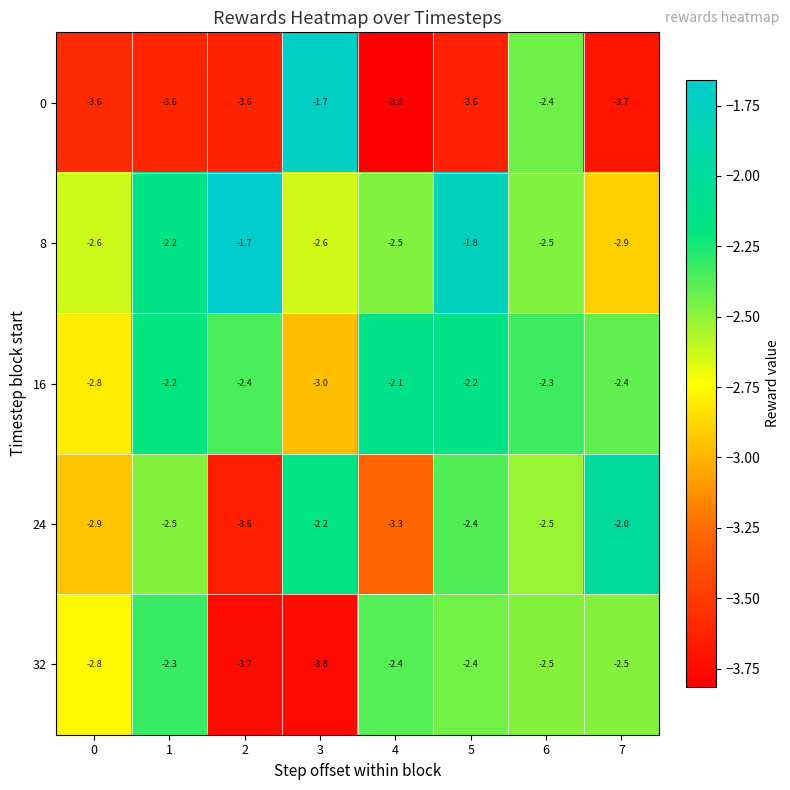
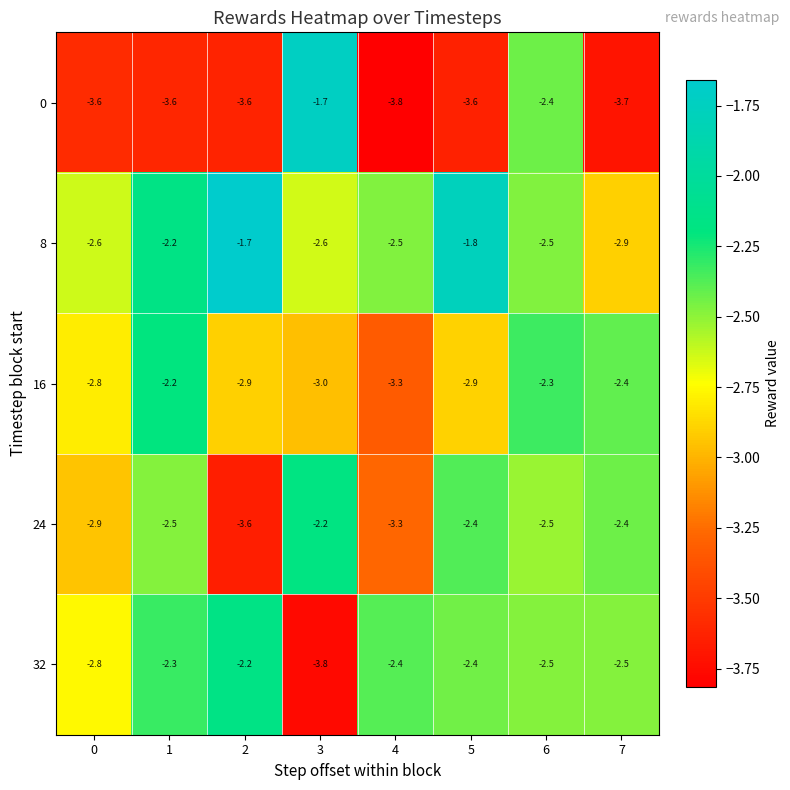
  {
    "0": {
      "0": -3.6,
      "1": -3.6,
      "2": -3.6,
      "3": -1.7,
      "4": -3.8,
      "5": -3.6,
      "6": -2.4,
      "7": -3.7
    },
    "8": {
      "0": -2.6,
      "1": -2.2,
      "2": -1.7,
      "3": -2.6,
      "4": -2.5,
      "5": -1.8,
      "6": -2.5,
      "7": -2.9
    },
    "16": {
      "0": -2.8,
      "1": -2.2,
-     "2": -2.4,
+     "2": -2.9,
      "3": -3.0,
-     "4": -2.1,
-     "5": -2.2,
+     "4": -3.3,
+     "5": -2.9,
      "6": -2.3,
      "7": -2.4
    },
    "24": {
      "0": -2.9,
      "1": -2.5,
      "2": -3.6,
      "3": -2.2,
      "4": -3.3,
      "5": -2.4,
      "6": -2.5,
-     "7": -2.0
+     "7": -2.4
    },
    "32": {
      "0": -2.8,
      "1": -2.3,
-     "2": -3.7,
+     "2": -2.2,
      "3": -3.8,
      "4": -2.4,
      "5": -2.4,
      "6": -2.5,
      "7": -2.5
    }
  }
